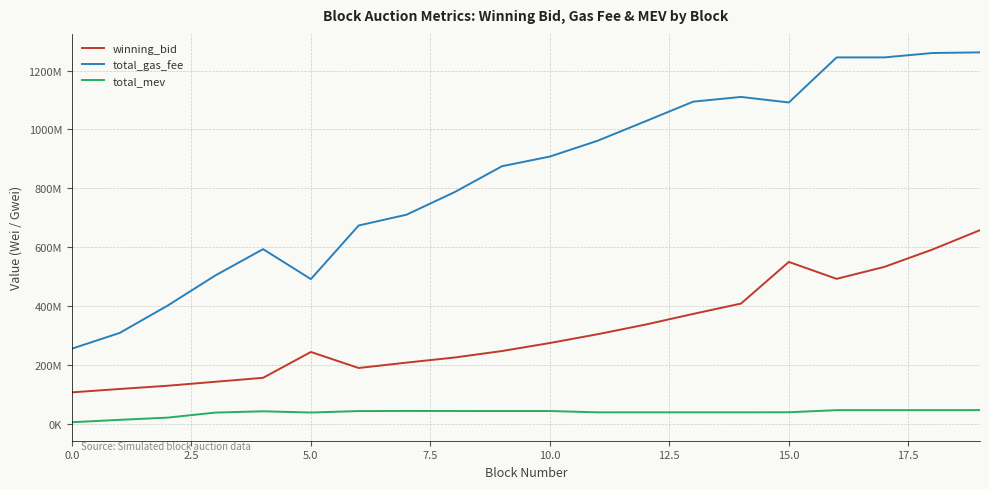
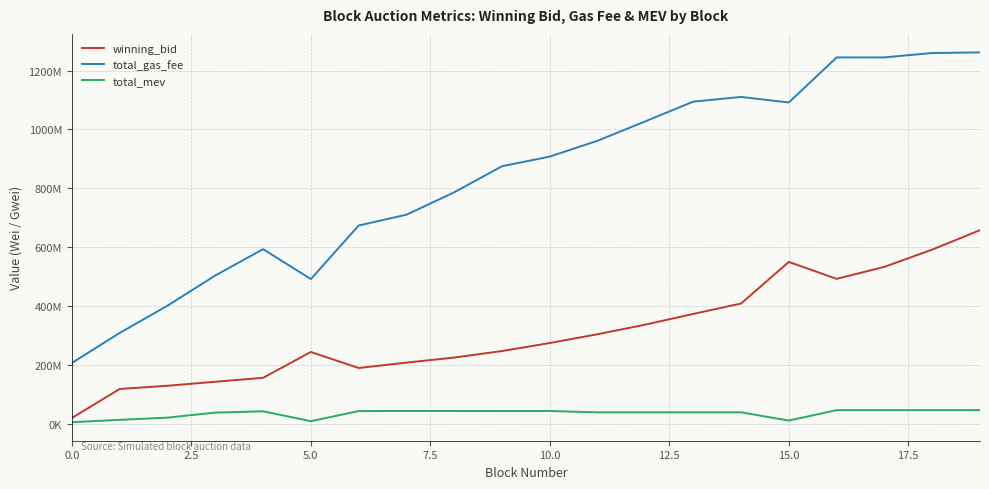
  {
    "winning_bid": {
-     "0.0": 110000000,
+     "0.0": 20000000,
      "5.0": 240000000,
      "10.0": 270000000,
      "15.0": 550000000
    },
    "total_gas_fee": {
-     "0.0": 250000000,
+     "0.0": 210000000,
      "5.0": 490000000,
      "10.0": 910000000,
      "15.0": 1090000000
    },
    "total_mev": {
      "0.0": 0,
-     "5.0": 40000000,
+     "5.0": 10000000,
      "10.0": 40000000,
-     "15.0": 40000000
+     "15.0": 10000000
    }
  }
